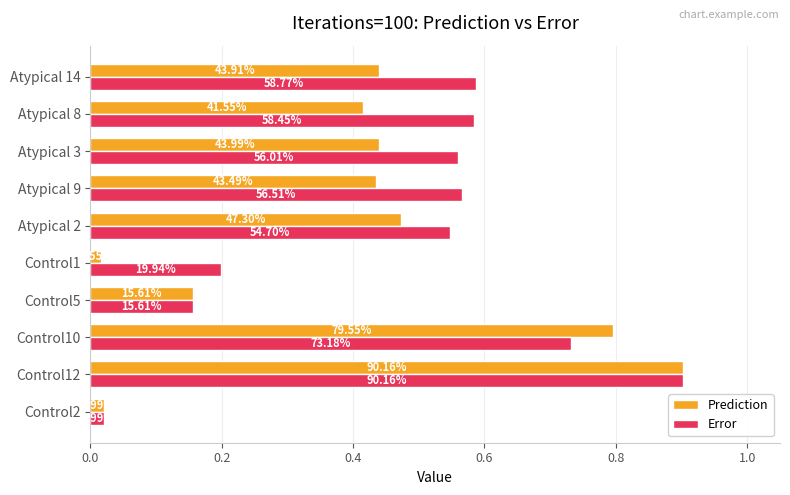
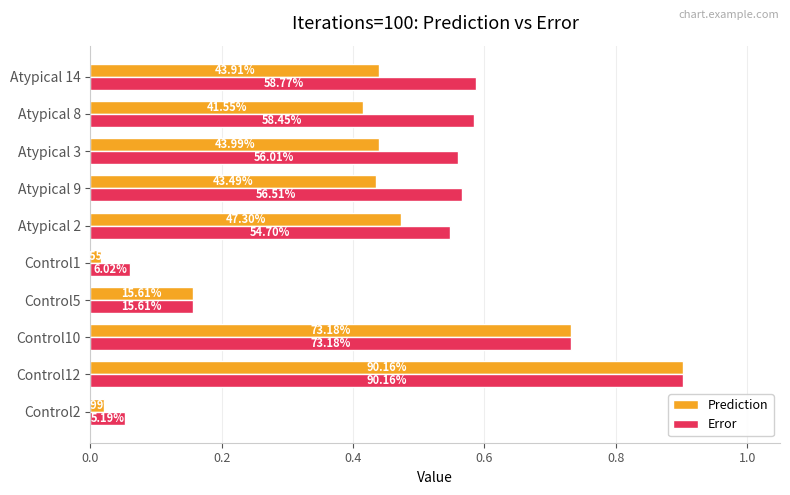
  {
    "Prediction": {
      "Atypical 14": "43.91%",
      "Atypical 8": "41.55%",
      "Atypical 3": "43.99%",
      "Atypical 9": "43.49%",
      "Atypical 2": "47.30%",
      "Control5": "15.61%",
-     "Control10": "79.55%",
+     "Control10": "73.18%",
      "Control12": "90.16%"
    },
    "Error": {
      "Atypical 14": "58.77%",
      "Atypical 8": "58.45%",
      "Atypical 3": "56.01%",
      "Atypical 9": "56.51%",
      "Atypical 2": "54.70%",
-     "Control1": "19.94%",
+     "Control1": "6.02%",
      "Control5": "15.61%",
      "Control10": "73.18%",
      "Control12": "90.16%",
-     "Control2": "0.02"
+     "Control2": "0.05"
    }
  }
